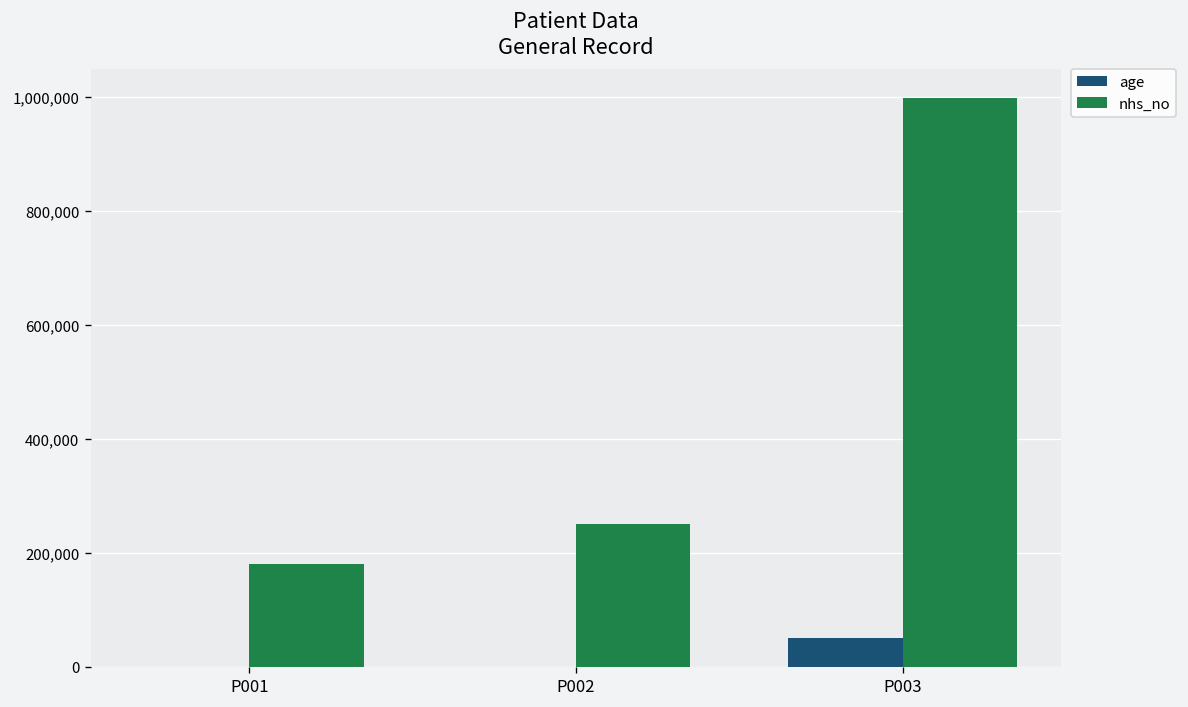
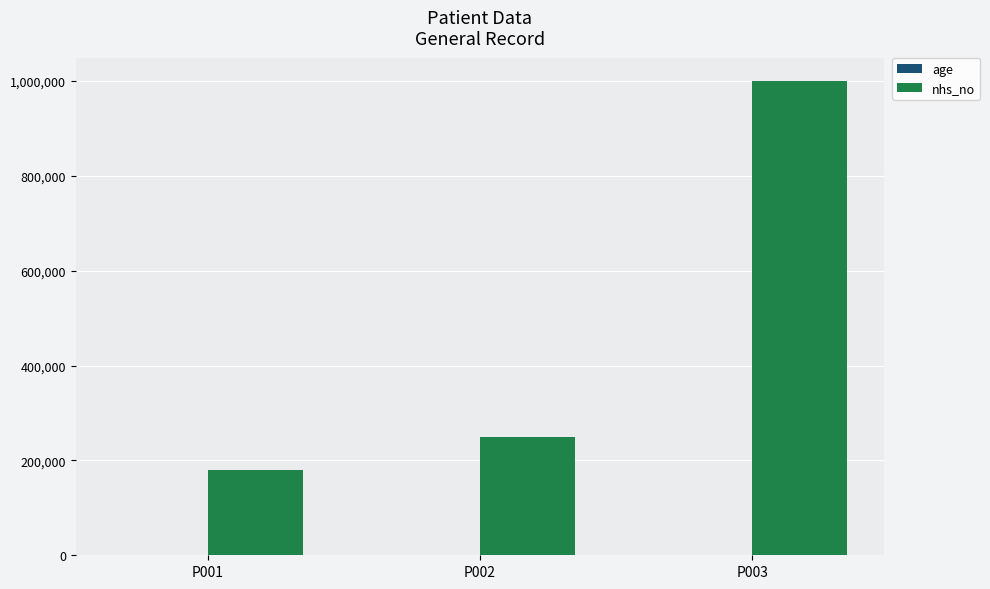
  {
    "age": {
-     "P003": "50,000"
+     "P003": "0"
    },
    "nhs_no": {
      "P001": "180,000",
      "P002": "250,000",
      "P003": "1,000,000"
    }
  }
